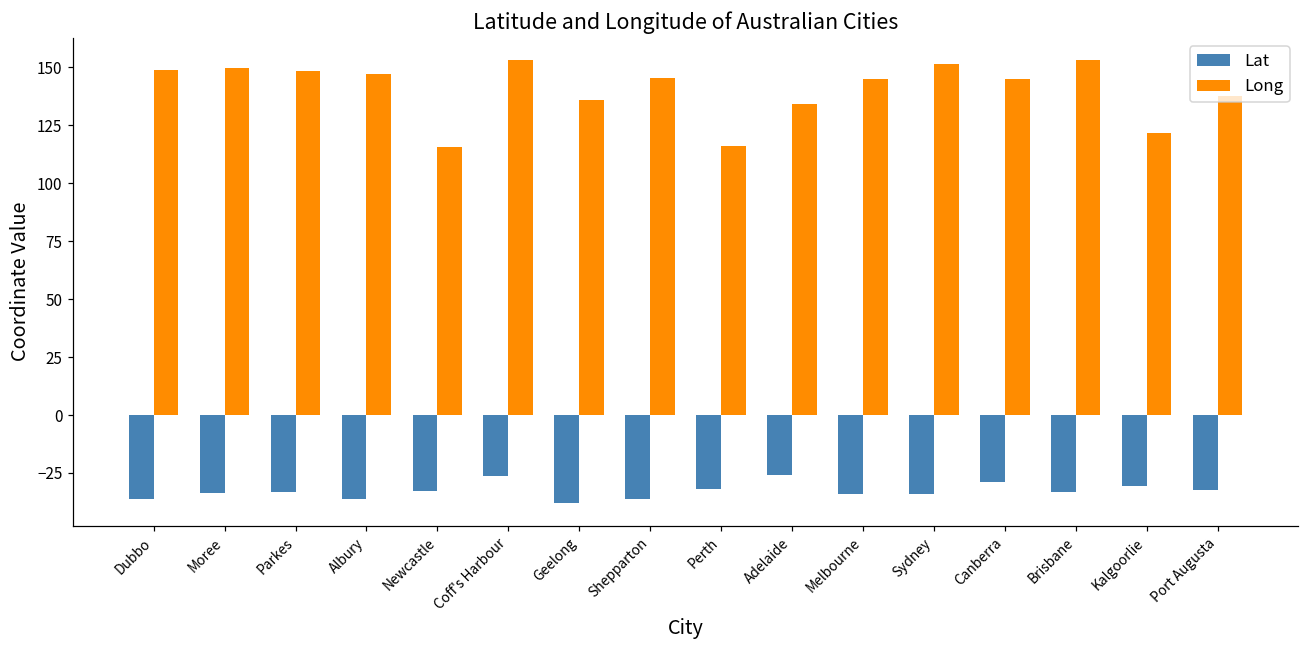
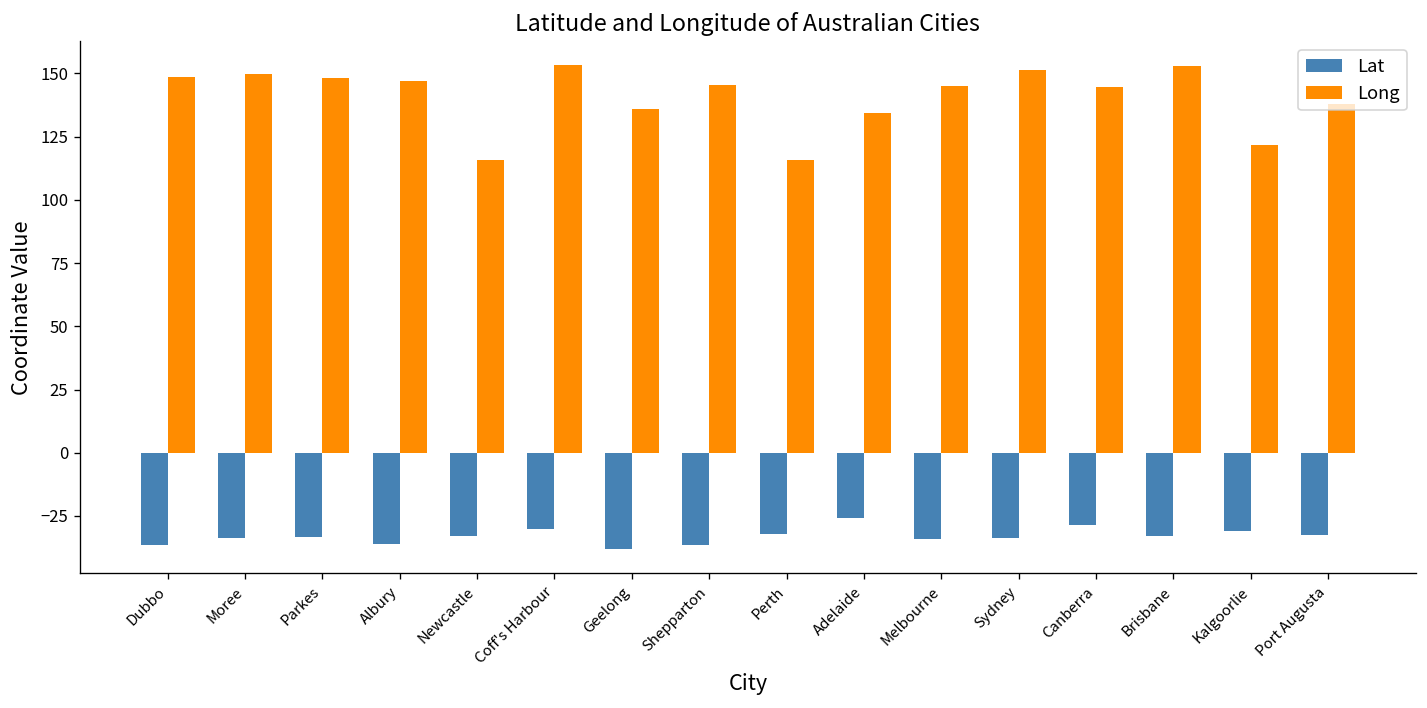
  {
    "Lat": {
      "Dubbo": -36,
      "Moree": -34,
      "Parkes": -33,
      "Albury": -36,
      "Newcastle": -33,
-     "Coff's Harbour": -26,
+     "Coff's Harbour": -30,
      "Geelong": -38,
      "Shepparton": -36,
      "Perth": -32,
      "Adelaide": -26,
      "Melbourne": -34,
      "Sydney": -34,
      "Canberra": -29,
      "Brisbane": -33,
      "Kalgoorlie": -31,
      "Port Augusta": -33
    },
    "Long": {
      "Dubbo": 149,
      "Moree": 150,
      "Parkes": 148,
      "Albury": 147,
      "Newcastle": 116,
      "Coff's Harbour": 153,
      "Geelong": 136,
      "Shepparton": 145,
      "Perth": 116,
      "Adelaide": 134,
      "Melbourne": 145,
      "Sydney": 151,
      "Canberra": 145,
      "Brisbane": 153,
      "Kalgoorlie": 121
    }
  }
